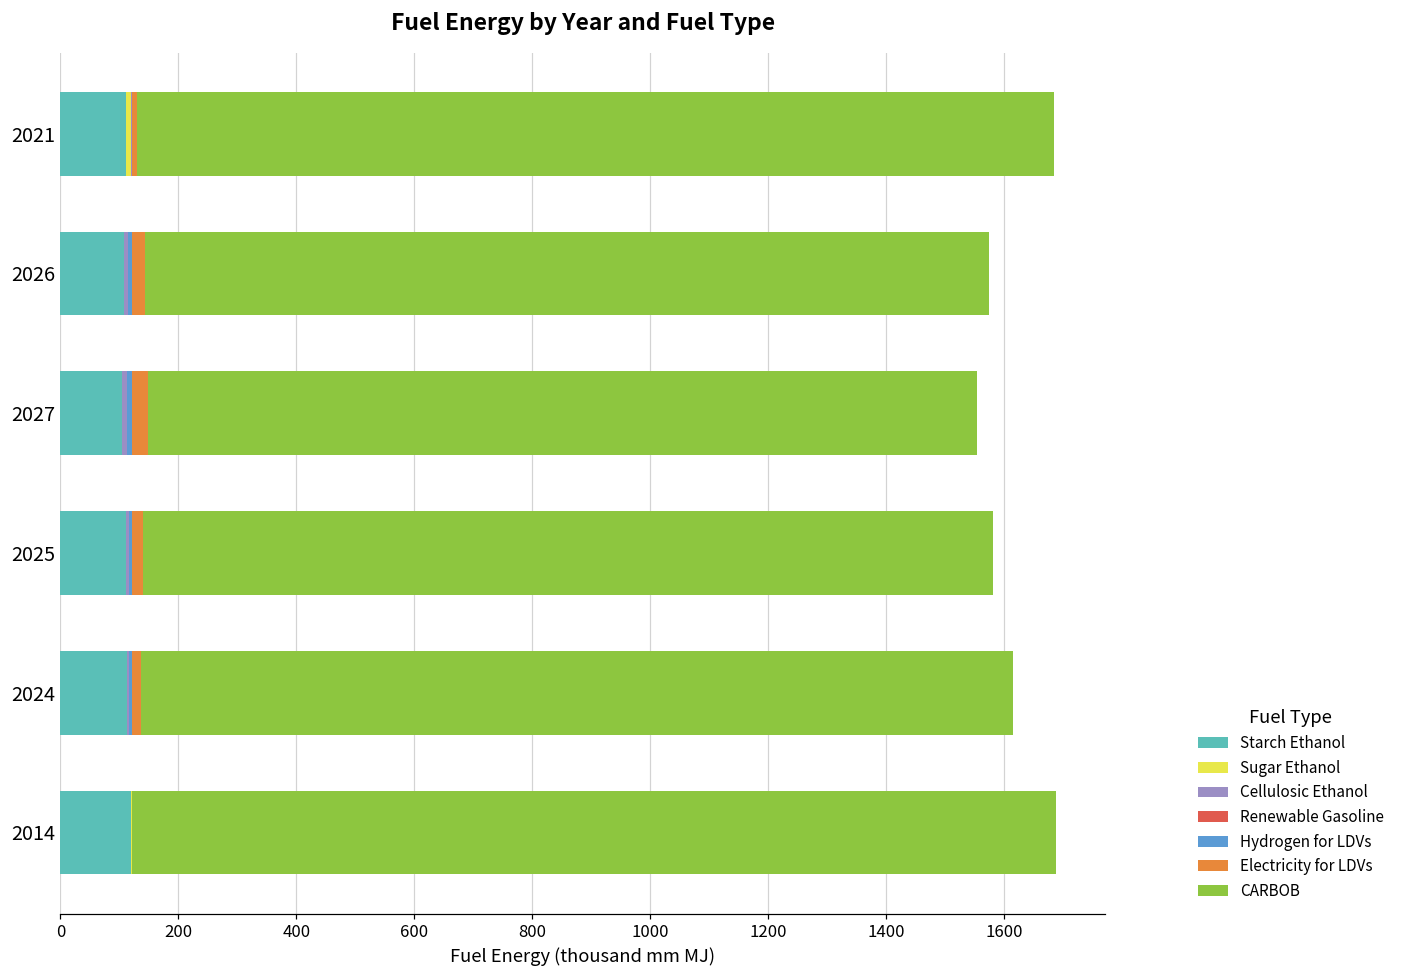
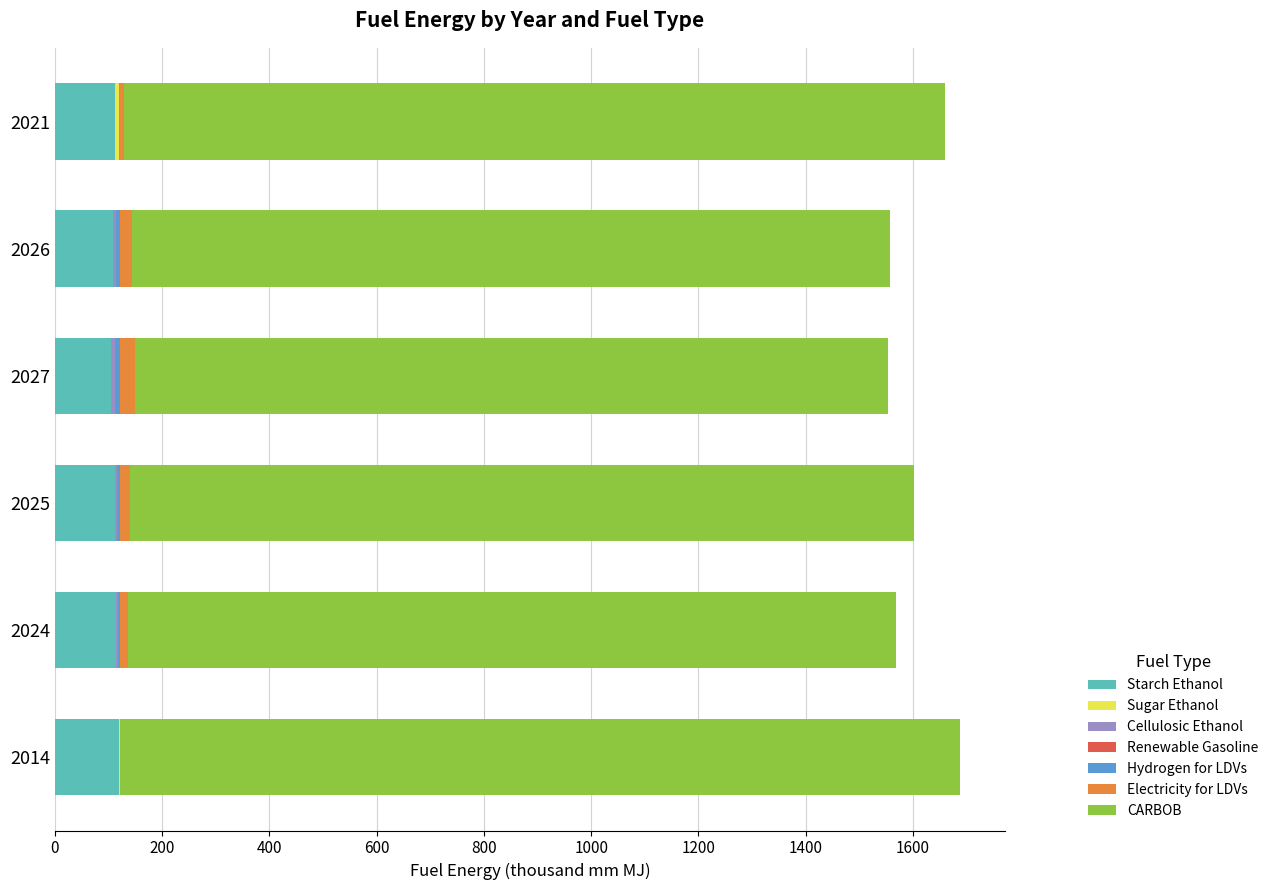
  {
    "Sugar Ethanol": {
      "2021": 10,
      "2026": 0,
      "2027": 0,
      "2025": 0,
      "2024": 0
    },
    "CARBOB": {
-     "2021": 1560,
-     "2026": 1430,
+     "2021": 1530,
+     "2026": 1410,
      "2027": 1410,
-     "2025": 1440,
-     "2024": 1480,
+     "2025": 1460,
+     "2024": 1430,
      "2014": 1570
    }
  }
